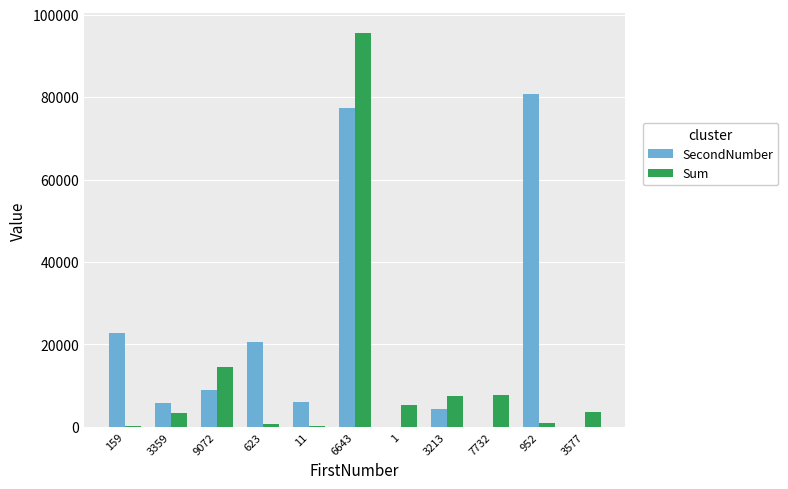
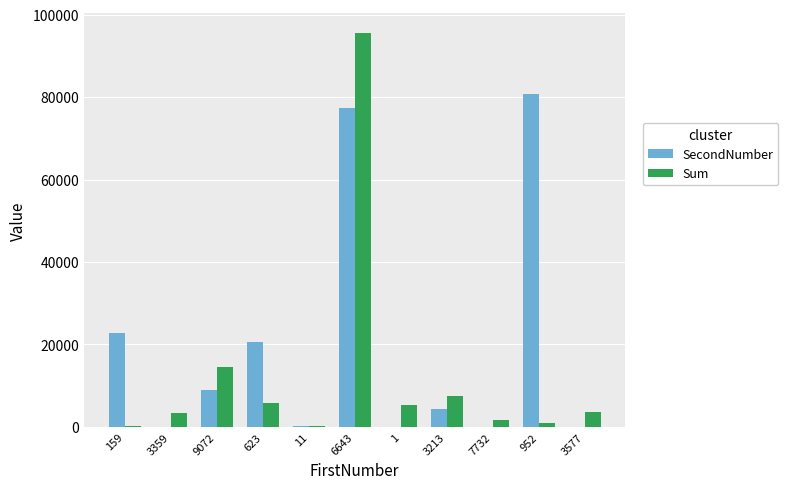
  {
    "SecondNumber": {
      "159": 23000,
-     "3359": 6000,
+     "3359": 0,
      "9072": 9000,
      "623": 21000,
-     "11": 6000,
+     "11": 0,
      "6643": 77000,
      "3213": 4000,
      "952": 81000
    },
    "Sum": {
      "3359": 3000,
      "9072": 14000,
-     "623": 1000,
+     "623": 6000,
      "6643": 96000,
      "1": 5000,
      "3213": 8000,
-     "7732": 8000,
+     "7732": 2000,
      "952": 1000,
      "3577": 4000
    }
  }
